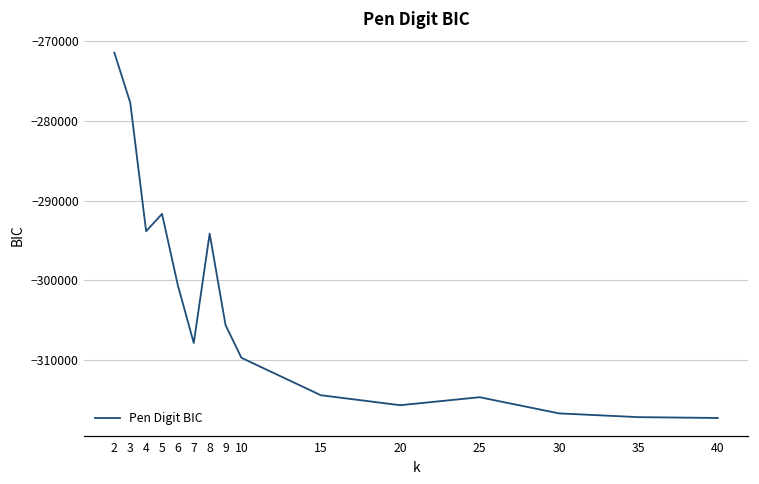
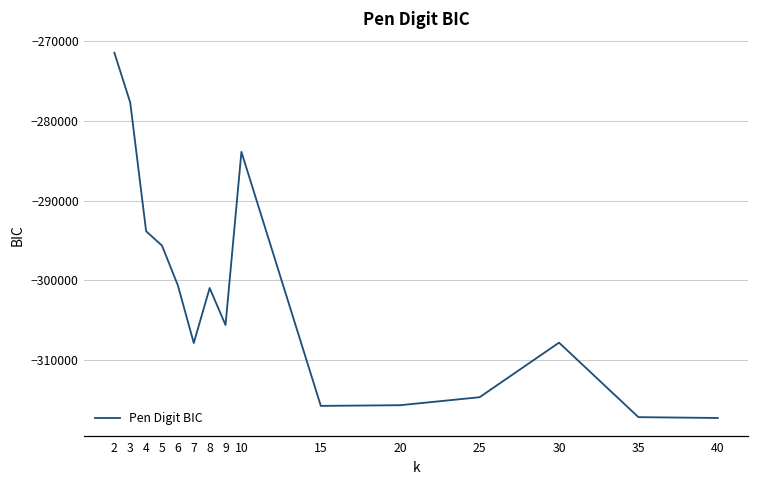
  {
    "2": -271000,
    "3": -278000,
    "4": -294000,
-   "5": -292000,
+   "5": -296000,
    "6": -301000,
    "7": -308000,
-   "8": -294000,
+   "8": -301000,
    "9": -306000,
-   "10": -310000,
-   "15": -314000,
+   "10": -284000,
+   "15": -316000,
    "20": -316000,
    "25": -315000,
-   "30": -317000,
+   "30": -308000,
    "35": -317000,
    "40": -317000
  }
